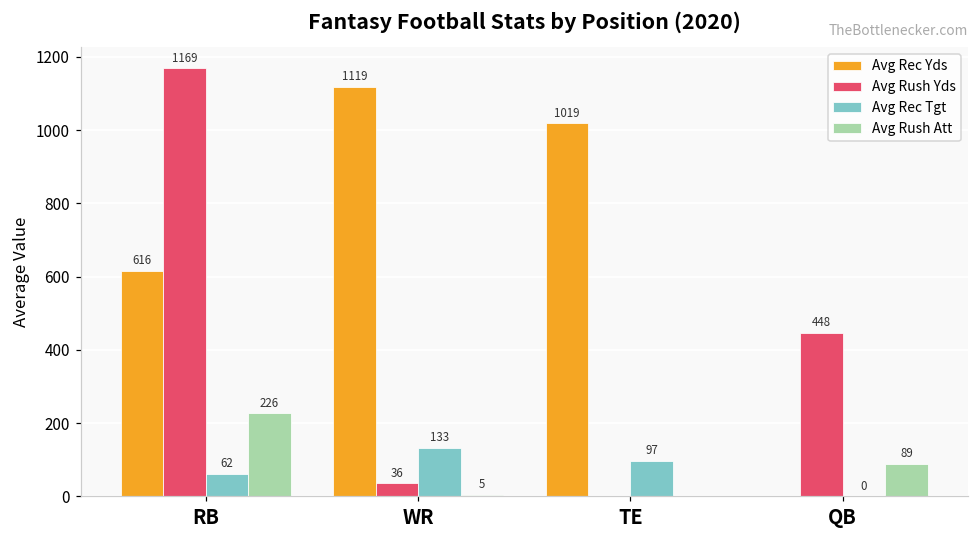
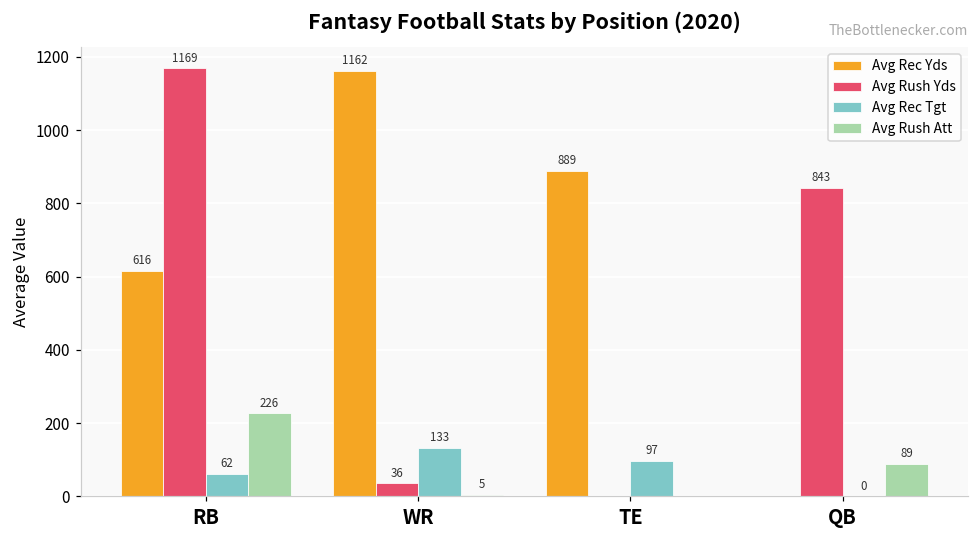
  {
    "Avg Rec Yds": {
      "RB": 616,
-     "WR": 1119,
-     "TE": 1019
+     "WR": 1162,
+     "TE": 889
    },
    "Avg Rush Yds": {
      "RB": 1169,
      "WR": 36,
-     "QB": 448
+     "QB": 843
    }
  }
